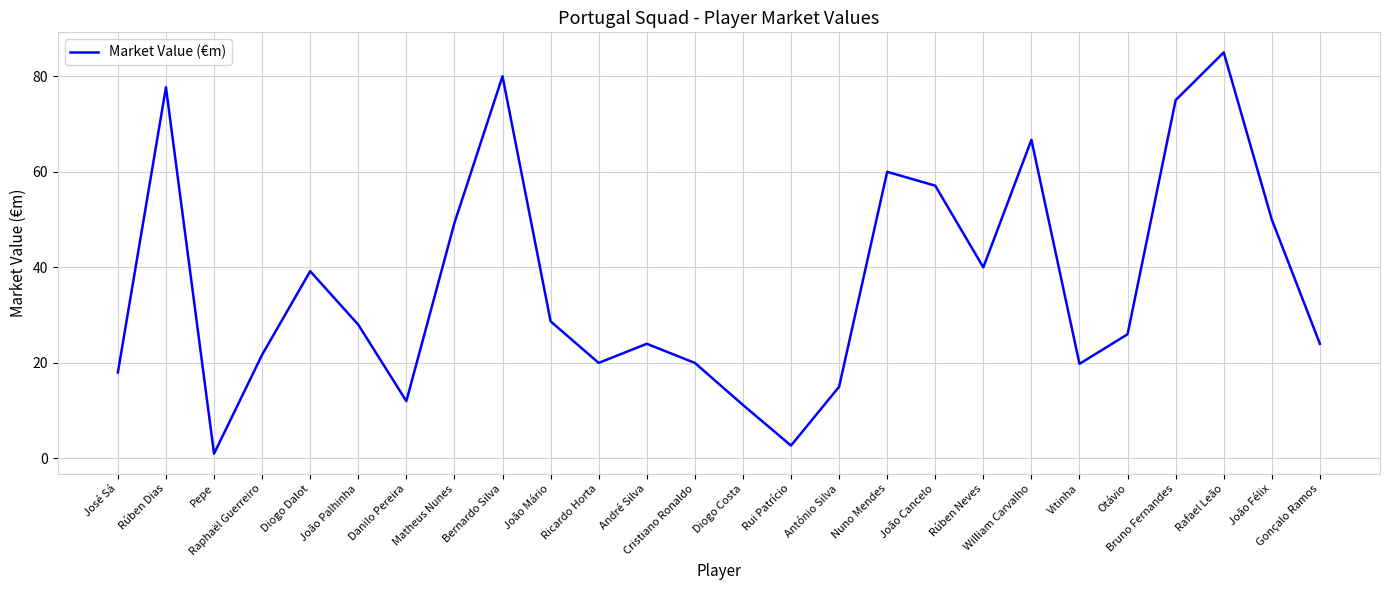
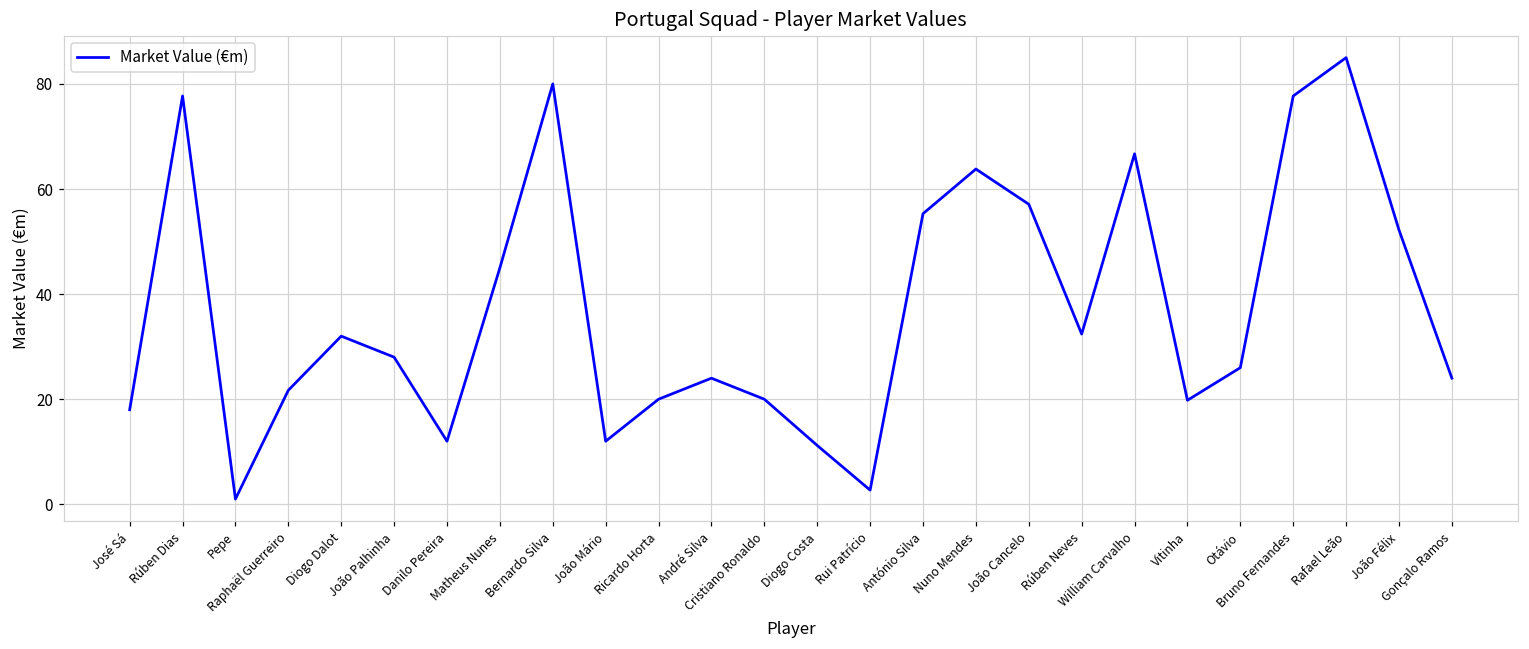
  {
    "José Sá": 18,
    "Rúben Dias": 78,
    "Pepe": 1,
    "Raphaël Guerreiro": 22,
-   "Diogo Dalot": 39,
+   "Diogo Dalot": 32,
    "João Palhinha": 28,
    "Danilo Pereira": 12,
-   "Matheus Nunes": 49,
+   "Matheus Nunes": 45,
    "Bernardo Silva": 80,
-   "João Mário": 29,
+   "João Mário": 12,
    "Ricardo Horta": 20,
    "André Silva": 24,
    "Cristiano Ronaldo": 20,
    "Diogo Costa": 11,
    "Rui Patrício": 3,
-   "António Silva": 15,
-   "Nuno Mendes": 60,
+   "António Silva": 55,
+   "Nuno Mendes": 64,
    "João Cancelo": 57,
-   "Rúben Neves": 40,
+   "Rúben Neves": 32,
    "William Carvalho": 67,
    "Vitinha": 20,
    "Otávio": 26,
-   "Bruno Fernandes": 75,
+   "Bruno Fernandes": 78,
    "Rafael Leão": 85,
-   "João Félix": 50,
+   "João Félix": 52,
    "Gonçalo Ramos": 24
  }
